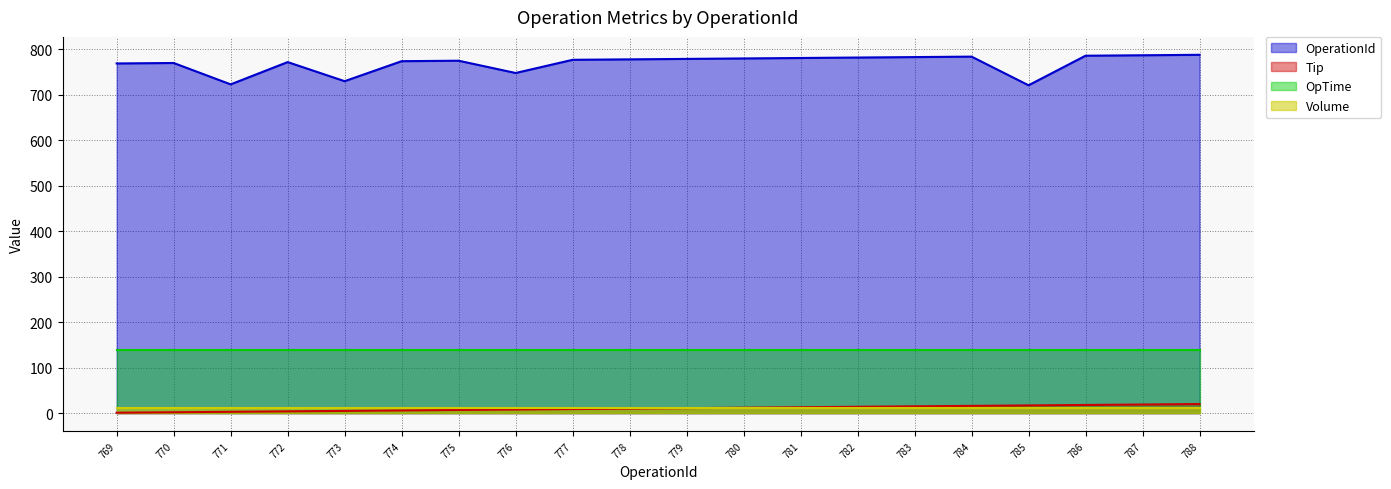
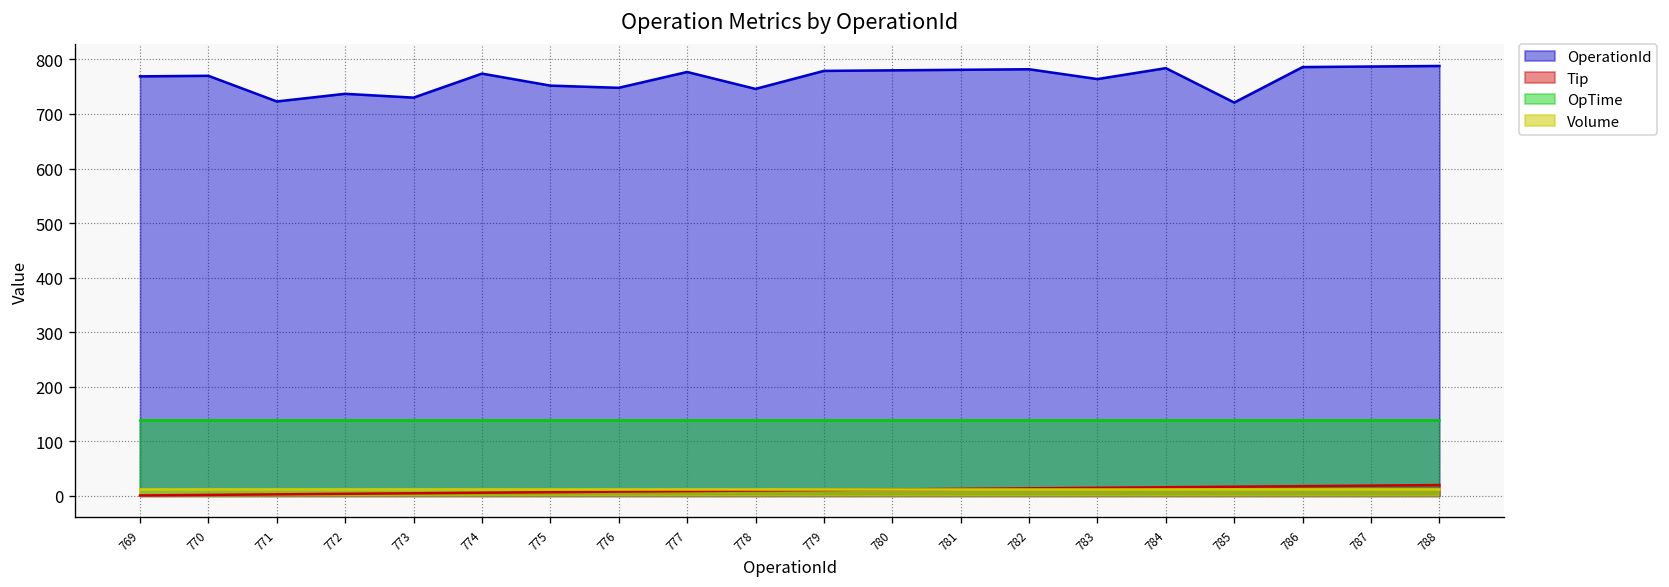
  {
    "OperationId": {
      "769": 770,
      "770": 770,
      "771": 720,
-     "772": 770,
+     "772": 740,
      "773": 730,
      "774": 770,
-     "775": 780,
+     "775": 750,
      "776": 750,
      "777": 780,
-     "778": 780,
+     "778": 750,
      "779": 780,
      "780": 780,
      "781": 780,
      "782": 780,
-     "783": 780,
+     "783": 760,
      "784": 780,
      "785": 720,
      "786": 790,
      "787": 790,
      "788": 790
    },
    "Tip": {
      "769": 0,
      "770": 0,
      "771": 0,
      "772": 0,
      "773": 10,
      "774": 10,
      "786": 20,
      "787": 20,
      "788": 20
    },
    "OpTime": {
      "769": 140,
      "770": 140,
      "771": 140,
      "772": 140,
      "773": 140,
      "774": 140,
      "775": 140,
      "776": 140,
      "777": 140,
      "778": 140,
      "779": 140,
      "780": 140,
      "781": 140,
      "782": 140,
      "783": 140,
      "784": 140,
      "785": 140,
      "786": 140,
      "787": 140,
      "788": 140
    },
    "Volume": {
      "769": 10,
      "770": 10,
      "771": 10,
      "772": 10,
      "773": 10,
      "774": 10,
      "786": 10,
      "787": 10,
      "788": 10
    }
  }
